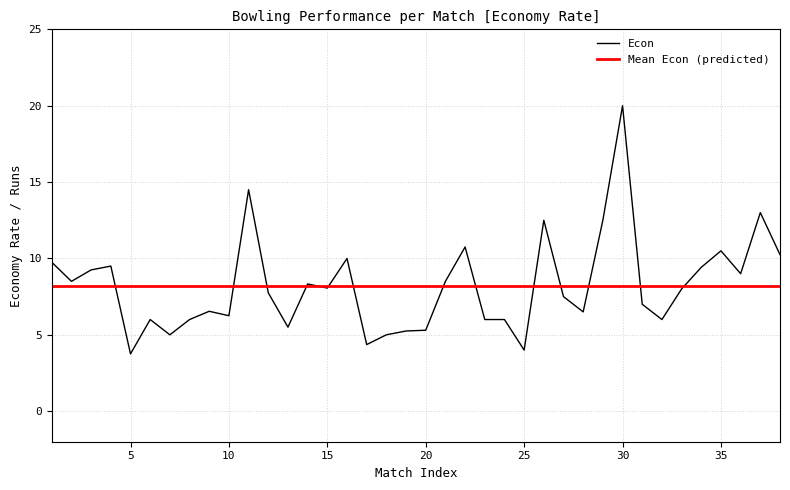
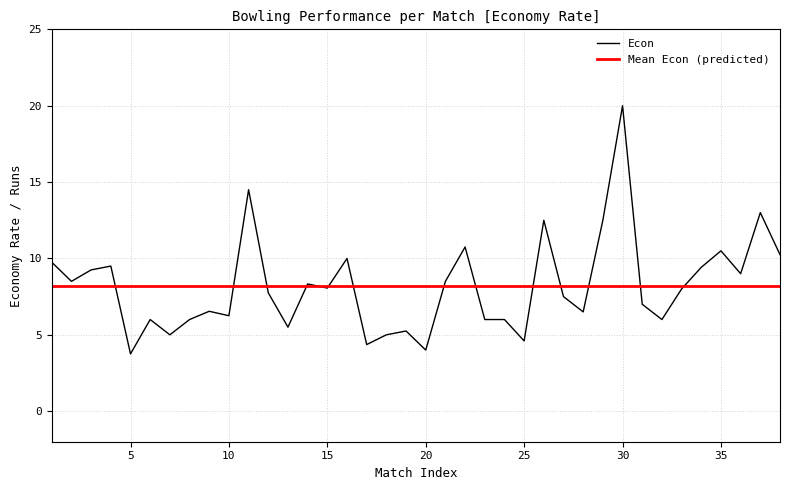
  {
    "5": 3.8,
    "10": 6.3,
    "15": 8.1,
-   "20": 5.3,
-   "25": 4.0,
+   "20": 4.0,
+   "25": 4.6,
    "30": 20.0,
    "35": 10.5
  }
